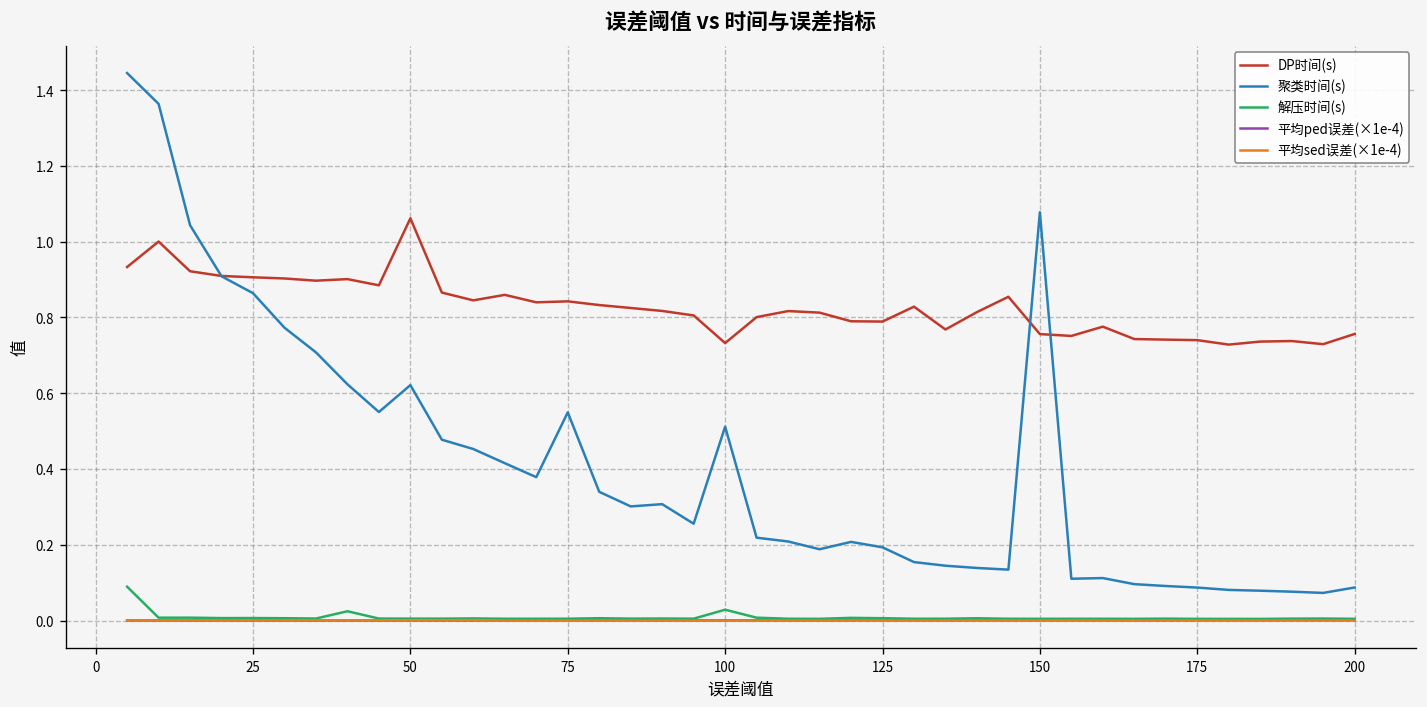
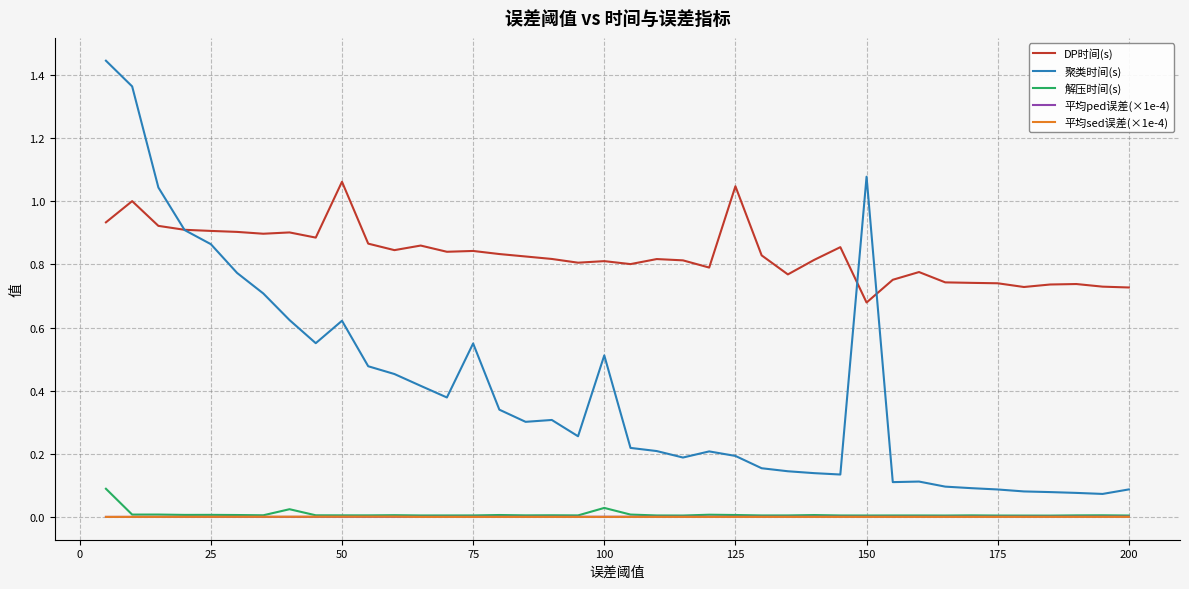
  {
    "DP时间(s)": {
      "25": 0.91,
      "50": 1.06,
      "75": 0.84,
-     "100": 0.73,
-     "125": 0.79,
-     "150": 0.76,
+     "100": 0.81,
+     "125": 1.05,
+     "150": 0.68,
      "175": 0.74,
-     "200": 0.76
+     "200": 0.73
    },
    "聚类时间(s)": {
      "25": 0.86,
      "50": 0.62,
      "75": 0.55,
      "100": 0.51,
      "125": 0.19,
      "150": 1.08,
      "175": 0.09,
      "200": 0.09
    },
    "解压时间(s)": {
      "100": 0.03
    },
    "平均sed误差(×1e-4)": {
      "100": 0.00
    }
  }
